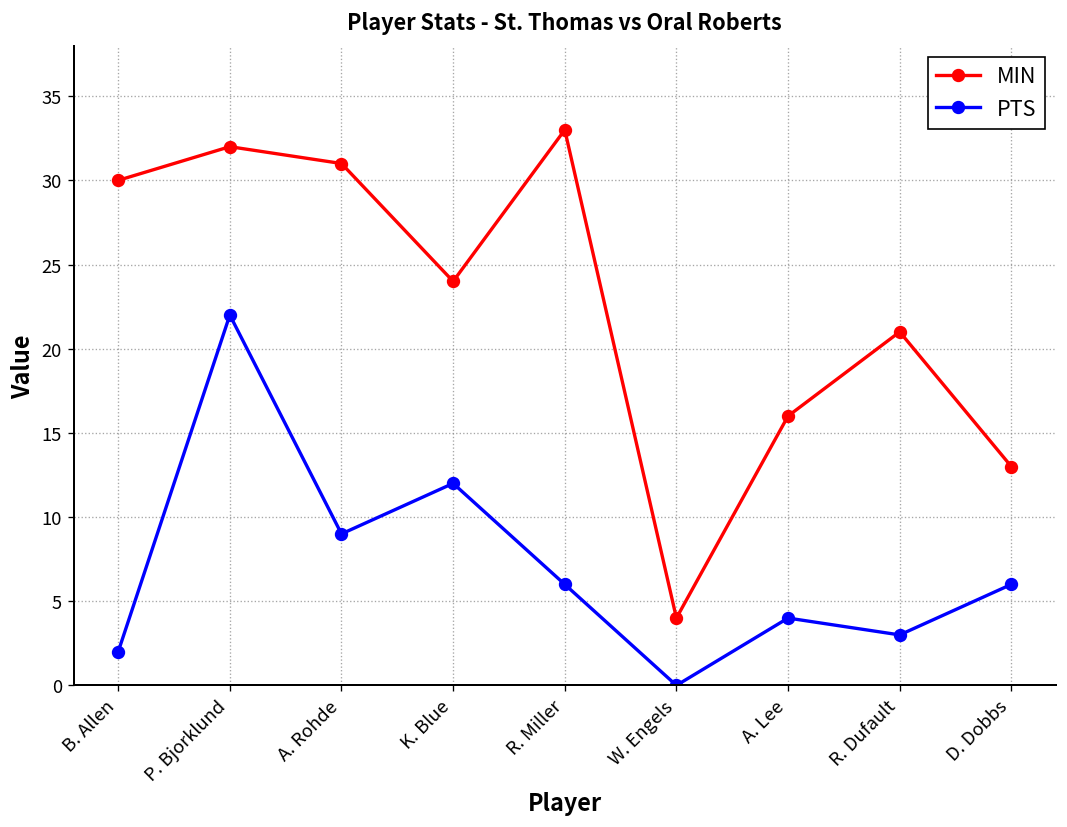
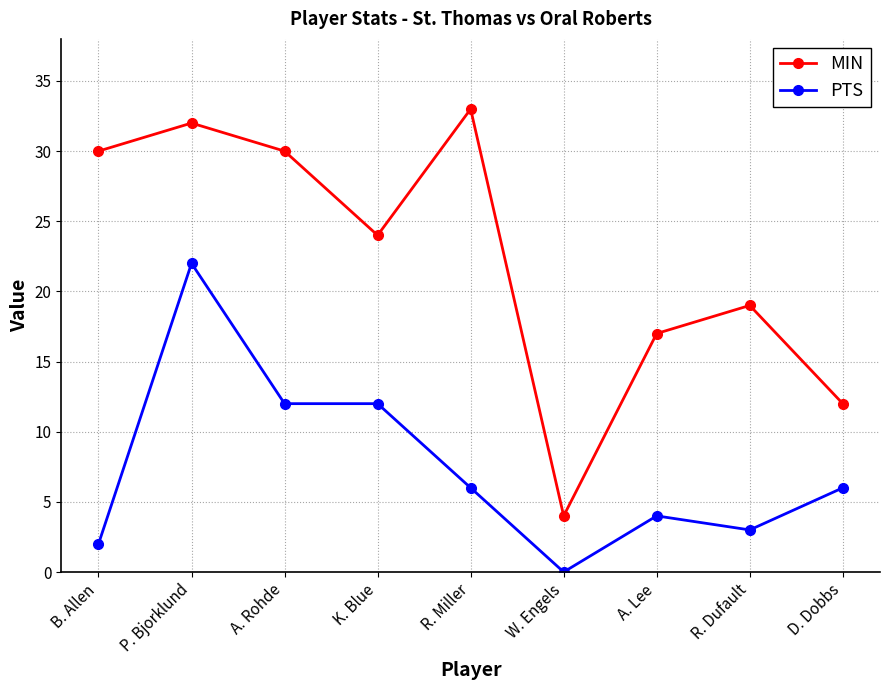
  {
    "MIN": {
      "B. Allen": 30,
      "P. Bjorklund": 32,
-     "A. Rohde": 31,
+     "A. Rohde": 30,
      "K. Blue": 24,
      "R. Miller": 33,
      "W. Engels": 4,
-     "A. Lee": 16,
-     "R. Dufault": 21,
-     "D. Dobbs": 13
+     "A. Lee": 17,
+     "R. Dufault": 19,
+     "D. Dobbs": 12
    },
    "PTS": {
      "B. Allen": 2,
      "P. Bjorklund": 22,
-     "A. Rohde": 9,
+     "A. Rohde": 12,
      "K. Blue": 12,
      "R. Miller": 6,
      "W. Engels": 0,
      "A. Lee": 4,
      "R. Dufault": 3,
      "D. Dobbs": 6
    }
  }
